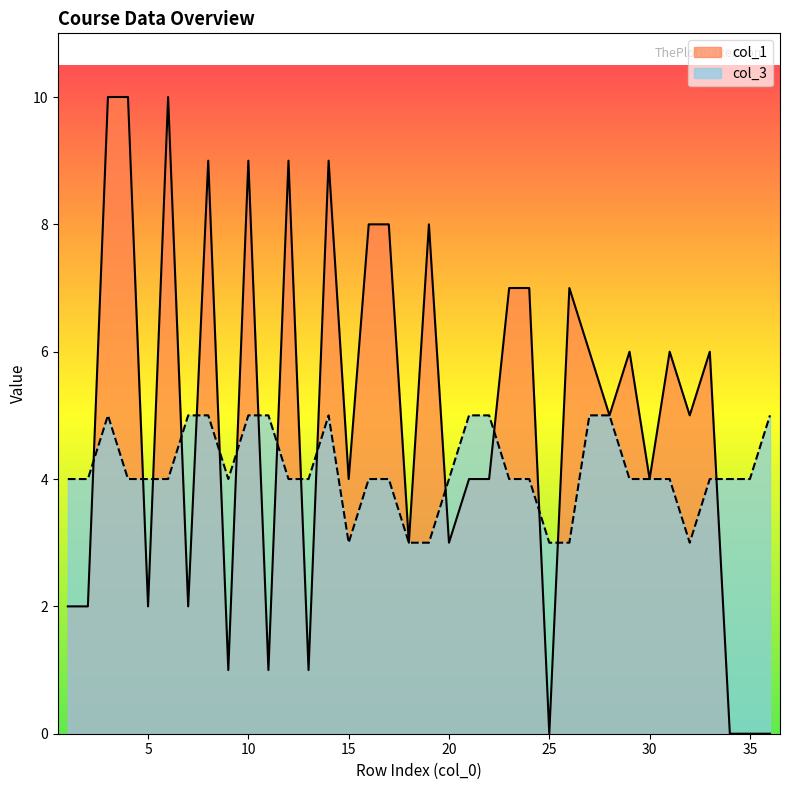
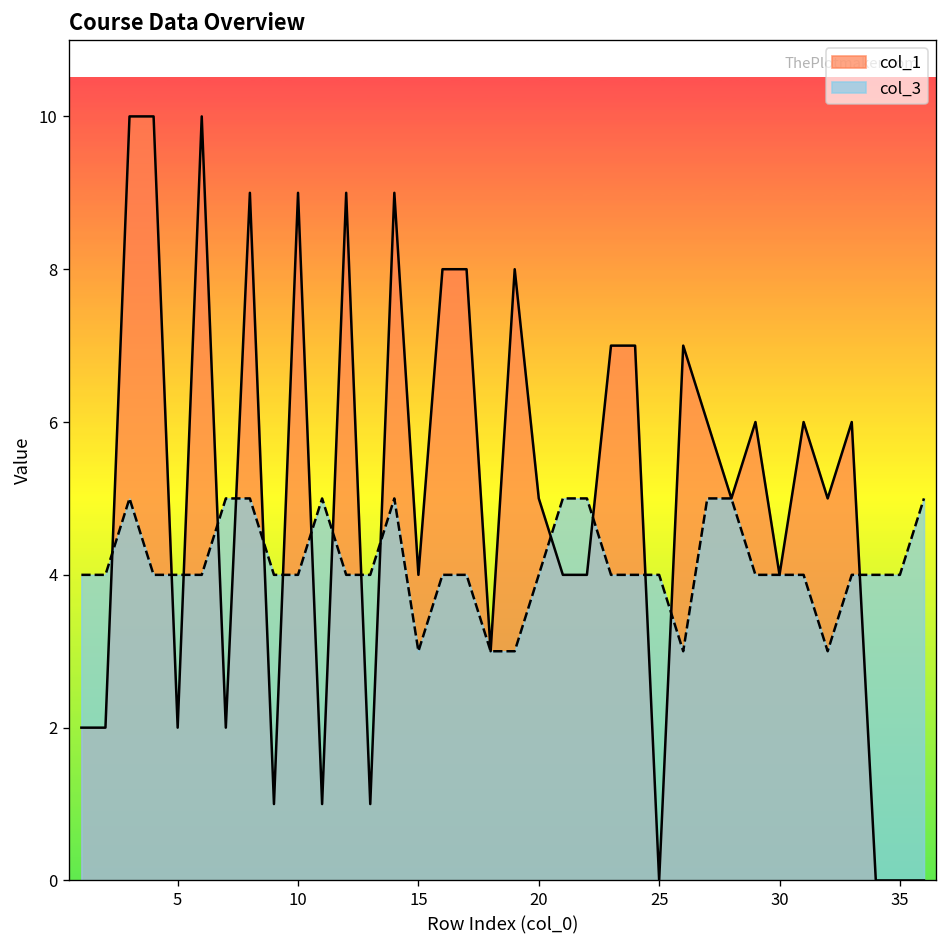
  {
    "col_1": {
      "5": 2,
      "10": 9,
      "15": 4,
-     "20": 3,
+     "20": 5,
      "25": 0,
      "35": 0
    },
    "col_3": {
      "5": 4,
-     "10": 5,
+     "10": 4,
      "15": 3,
      "20": 4,
-     "25": 3,
+     "25": 4,
      "35": 4
    }
  }
